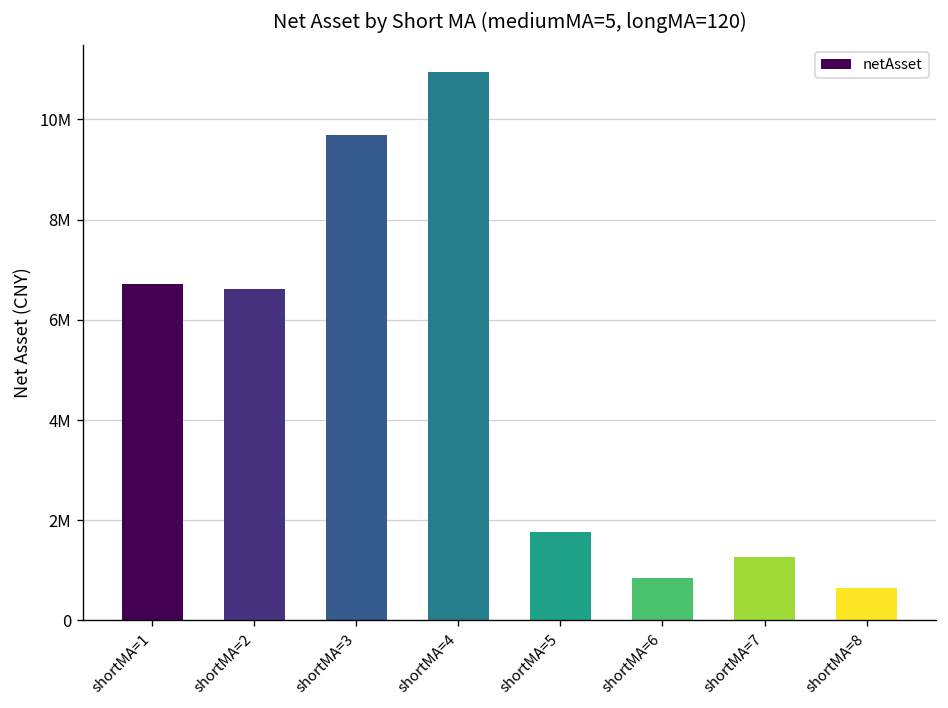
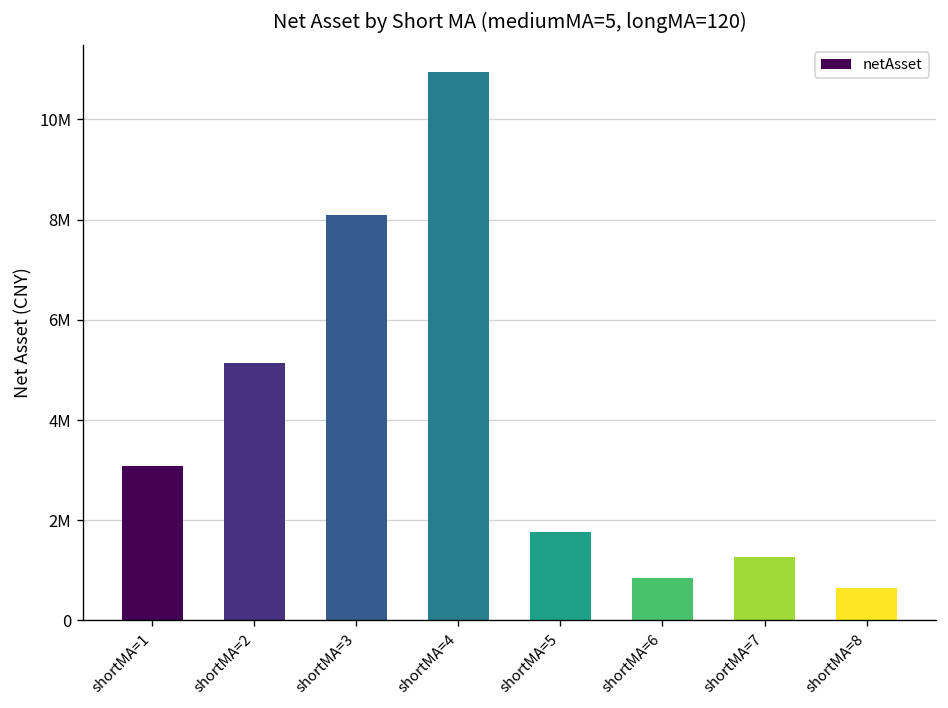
  {
-   "shortMA=1": 6700000,
-   "shortMA=2": 6600000,
-   "shortMA=3": 9700000,
+   "shortMA=1": 3100000,
+   "shortMA=2": 5100000,
+   "shortMA=3": 8100000,
    "shortMA=4": 10900000,
    "shortMA=5": 1800000,
    "shortMA=6": 900000,
    "shortMA=7": 1300000,
    "shortMA=8": 600000
  }
